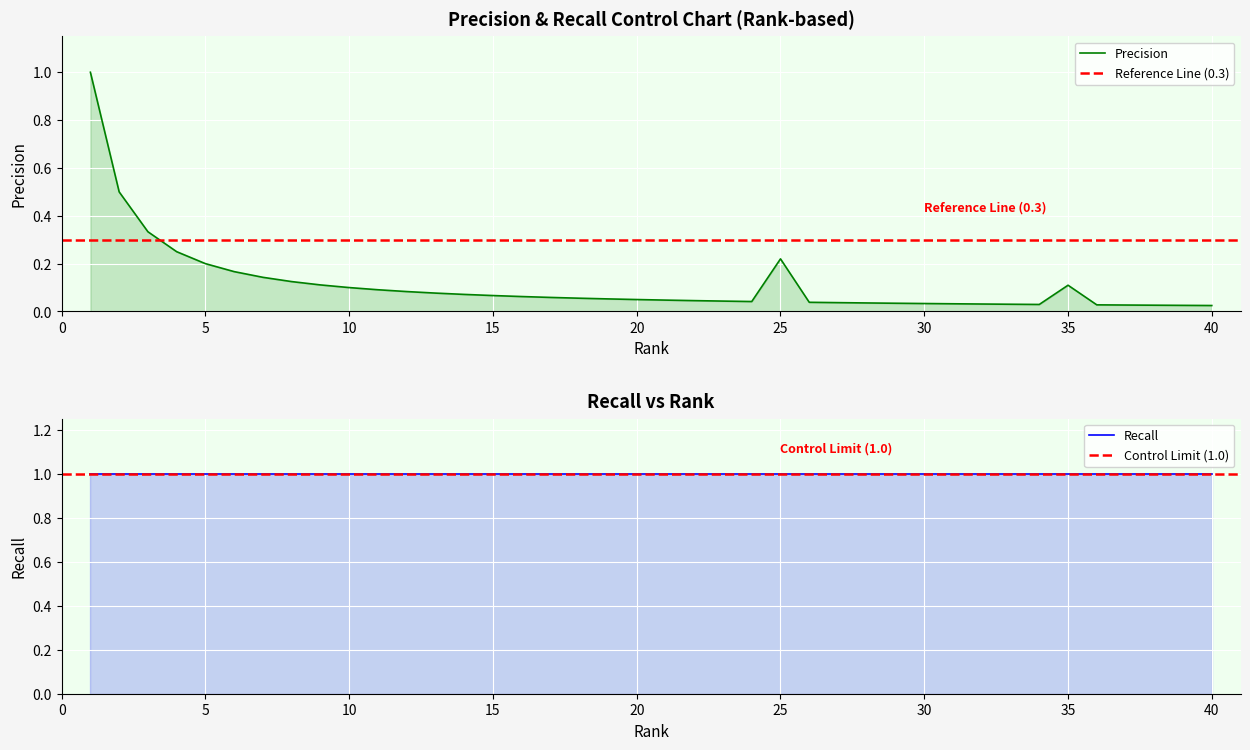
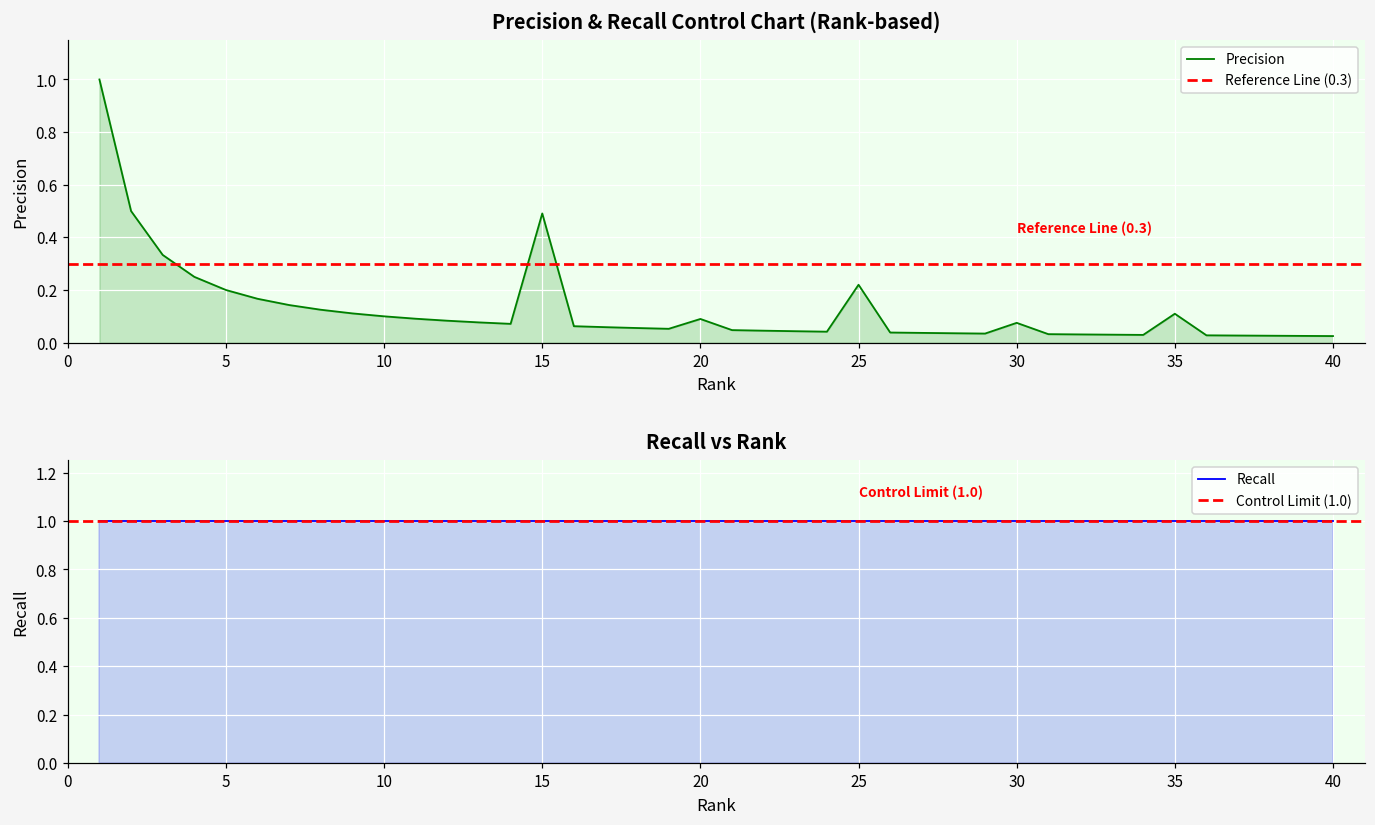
  {
    "Precision & Recall Control Chart (Rank-based)": {
      "5": "0.20",
      "10": "0.10",
-     "15": "0.07",
-     "20": "0.05",
+     "15": "0.49",
+     "20": "0.09",
      "25": "0.22",
-     "30": "0.03",
+     "30": "0.08",
      "35": "0.11",
      "40": "0.03"
    },
    "Recall vs Rank": {
      "25": "(1.0)"
    }
  }
